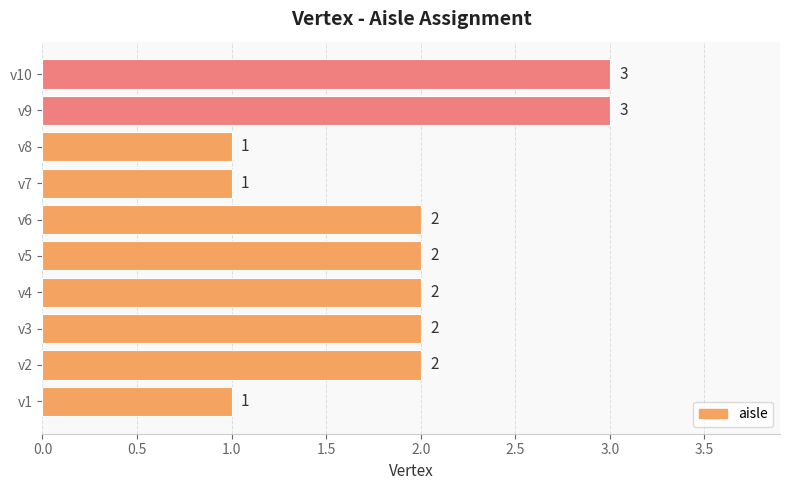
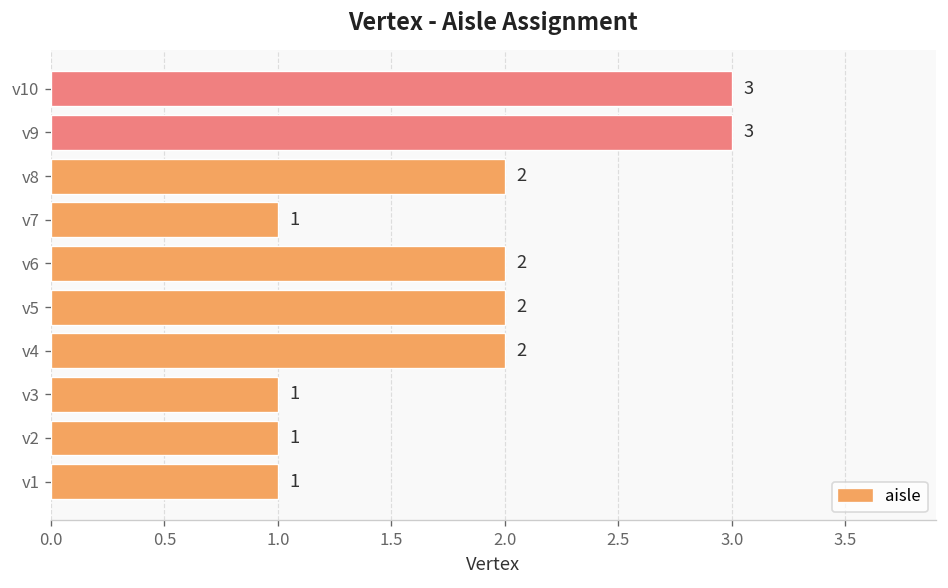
  {
    "v10": 3,
    "v9": 3,
-   "v8": 1,
+   "v8": 2,
    "v7": 1,
    "v6": 2,
    "v5": 2,
    "v4": 2,
-   "v3": 2,
-   "v2": 2,
+   "v3": 1,
+   "v2": 1,
    "v1": 1
  }
